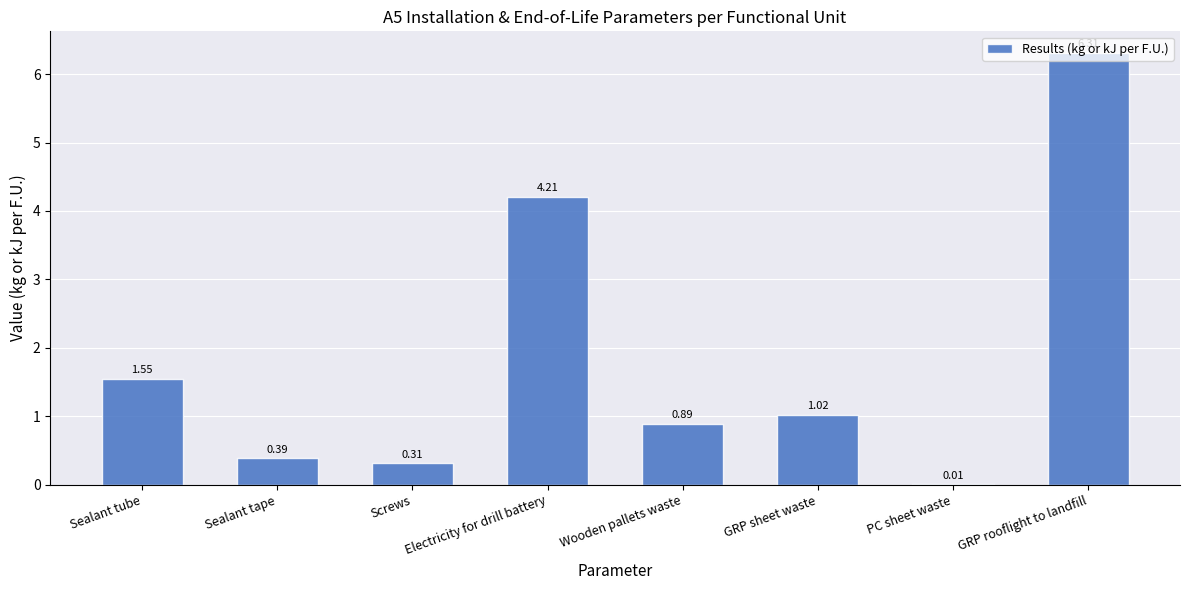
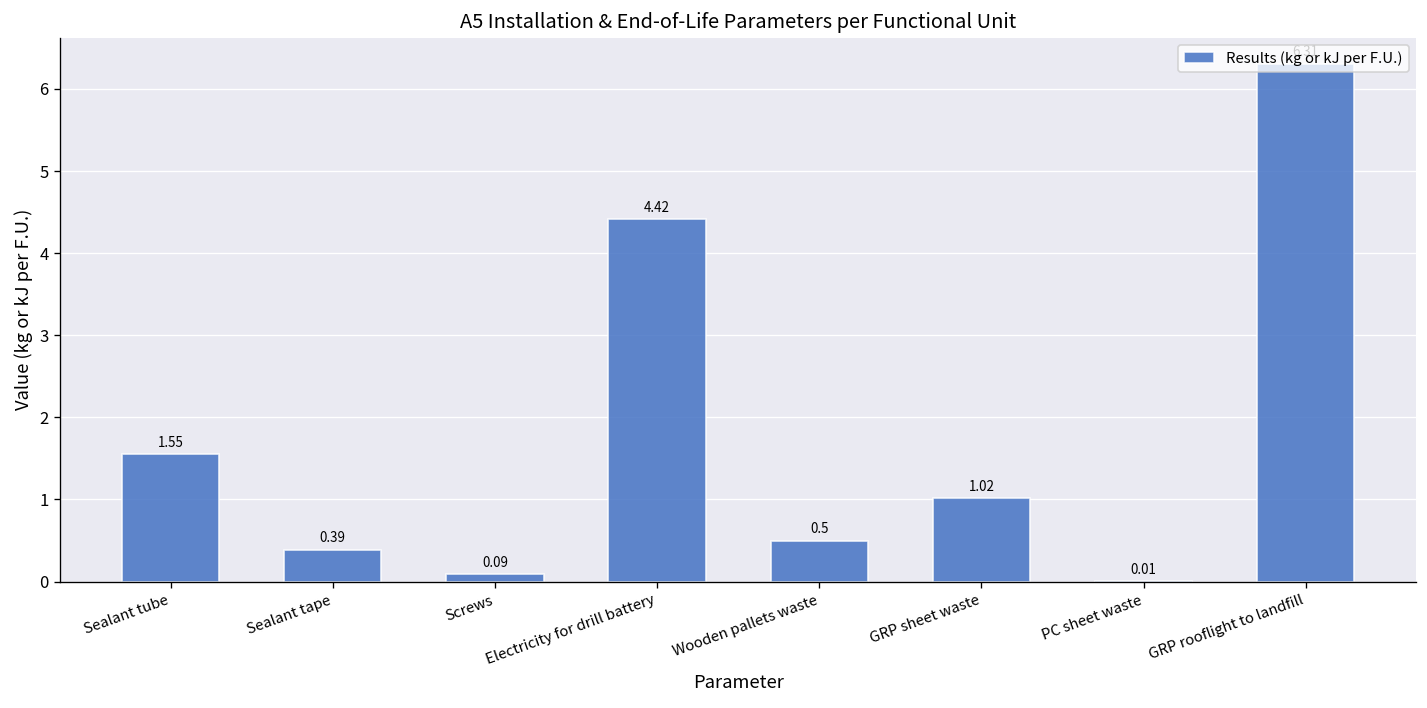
  {
    "Sealant tube": 1.55,
    "Sealant tape": 0.39,
-   "Screws": 0.31,
-   "Electricity for drill battery": 4.21,
-   "Wooden pallets waste": 0.89,
+   "Screws": 0.09,
+   "Electricity for drill battery": 4.42,
+   "Wooden pallets waste": 0.5,
    "GRP sheet waste": 1.02,
    "PC sheet waste": 0.01
  }
